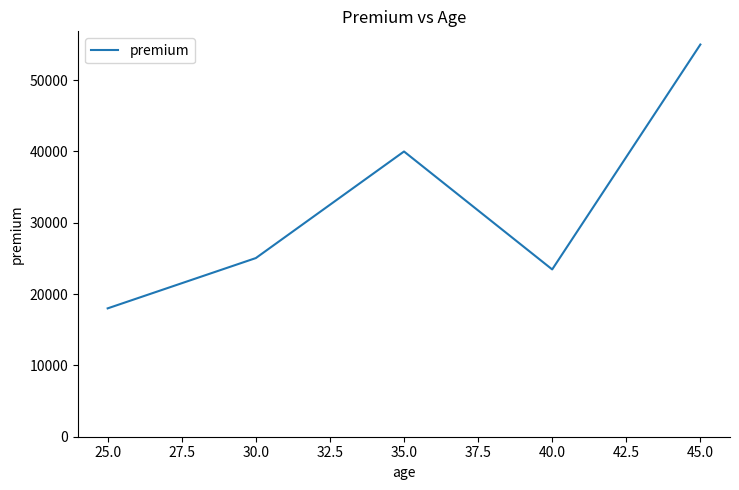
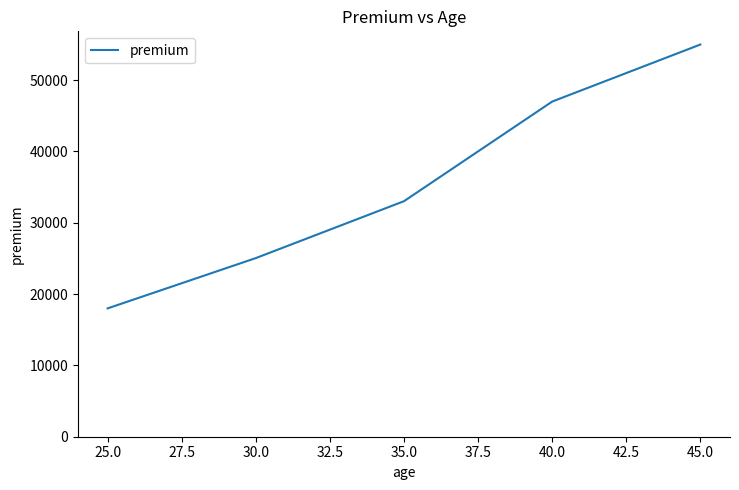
  {
    "25.0": 18000,
    "30.0": 25000,
-   "35.0": 40000,
-   "40.0": 23000,
+   "35.0": 33000,
+   "40.0": 47000,
    "45.0": 55000
  }
